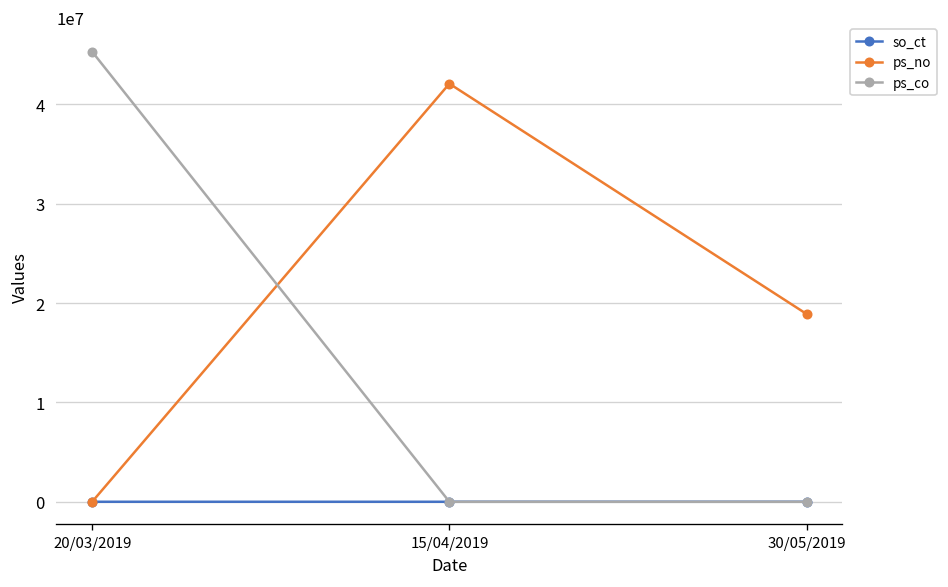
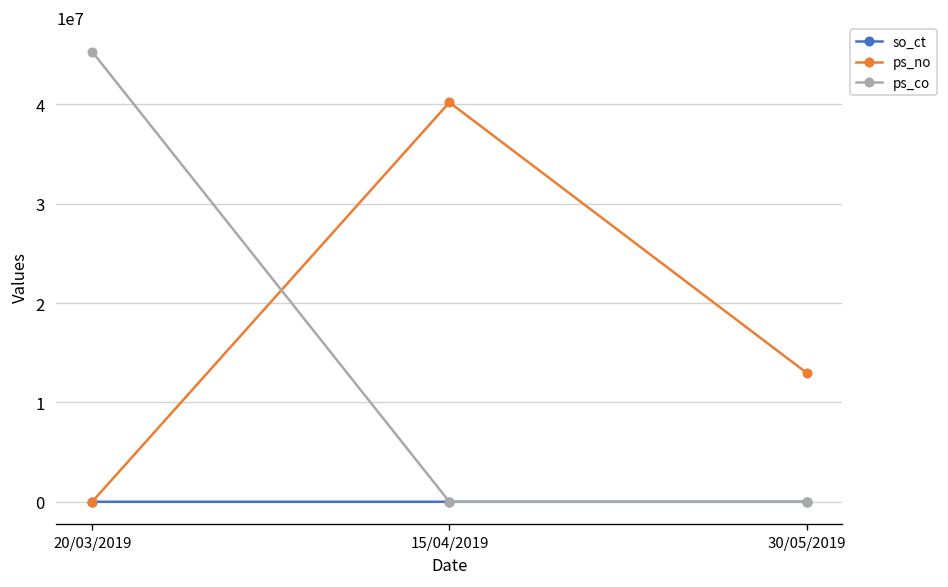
  {
    "ps_no": {
-     "15/04/2019": 42000000,
-     "30/05/2019": 19000000
+     "15/04/2019": 40000000,
+     "30/05/2019": 13000000
    },
    "ps_co": {
      "20/03/2019": 45000000
    }
  }
